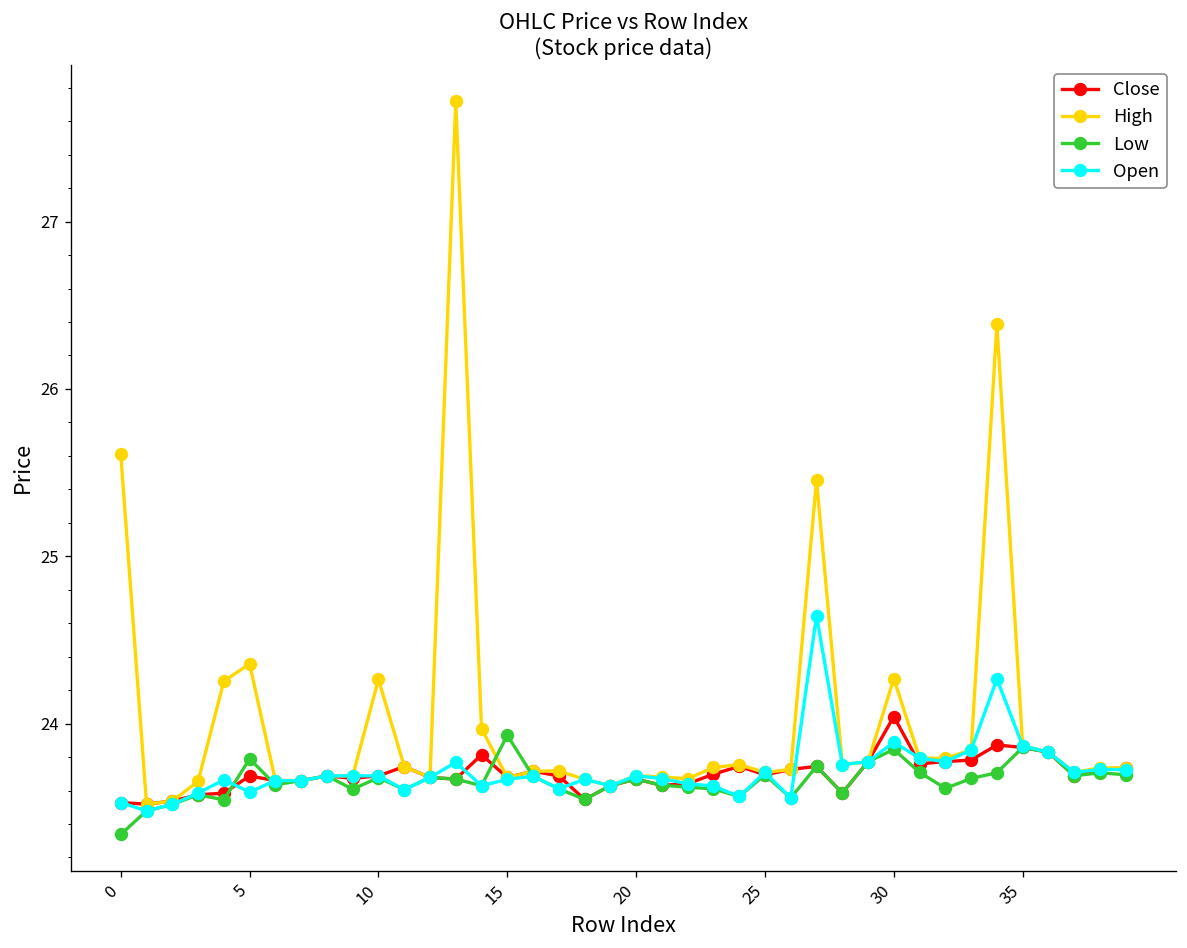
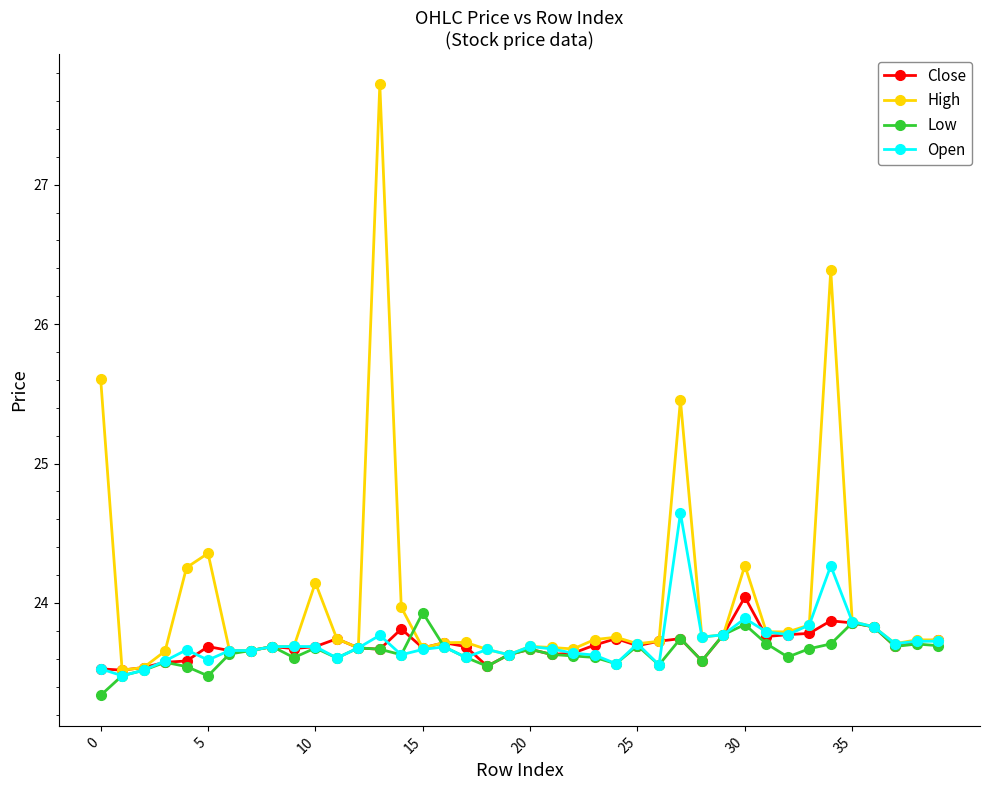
  {
    "Close": {
      "5": 23.69,
      "30": 24.04
    },
    "High": {
      "0": 25.61,
      "5": 24.36,
-     "10": 24.26,
+     "10": 24.15,
      "30": 24.27
    },
    "Low": {
      "0": 23.34,
-     "5": 23.79,
+     "5": 23.48,
      "15": 23.93,
      "30": 23.85
    },
    "Open": {
      "5": 23.59,
      "30": 23.89
    }
  }
